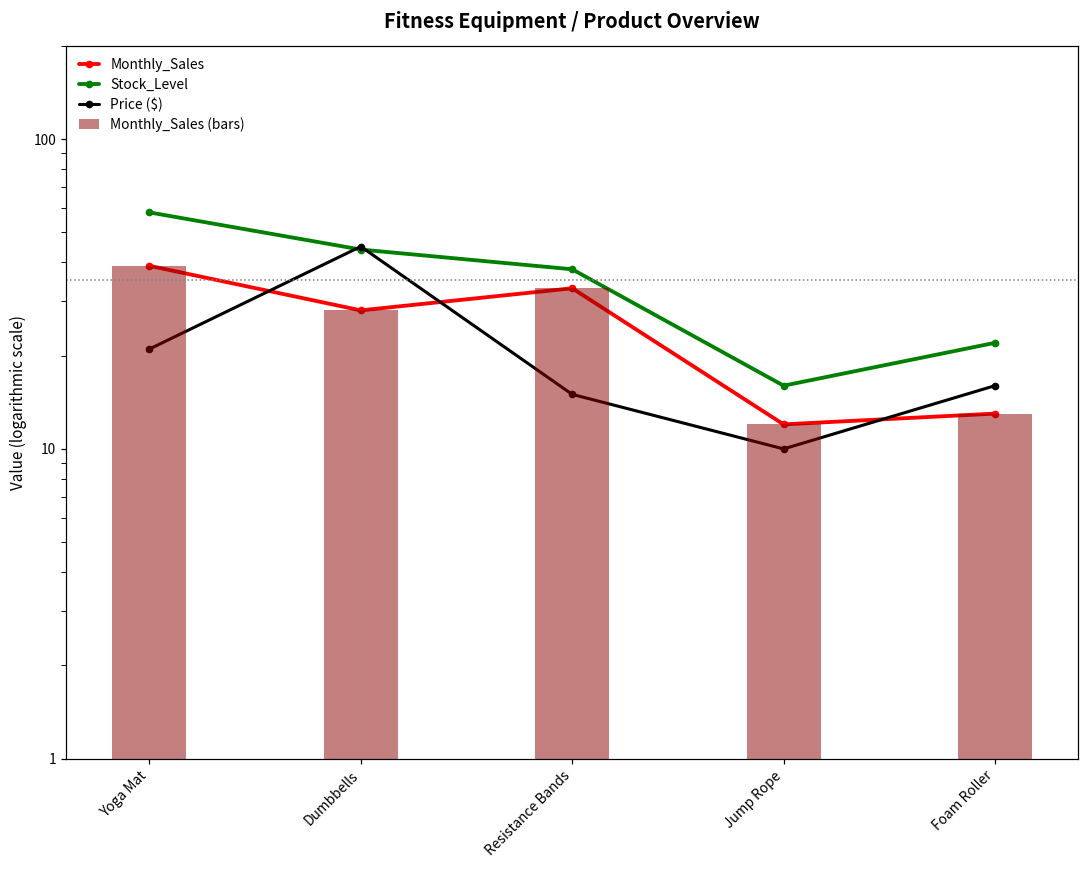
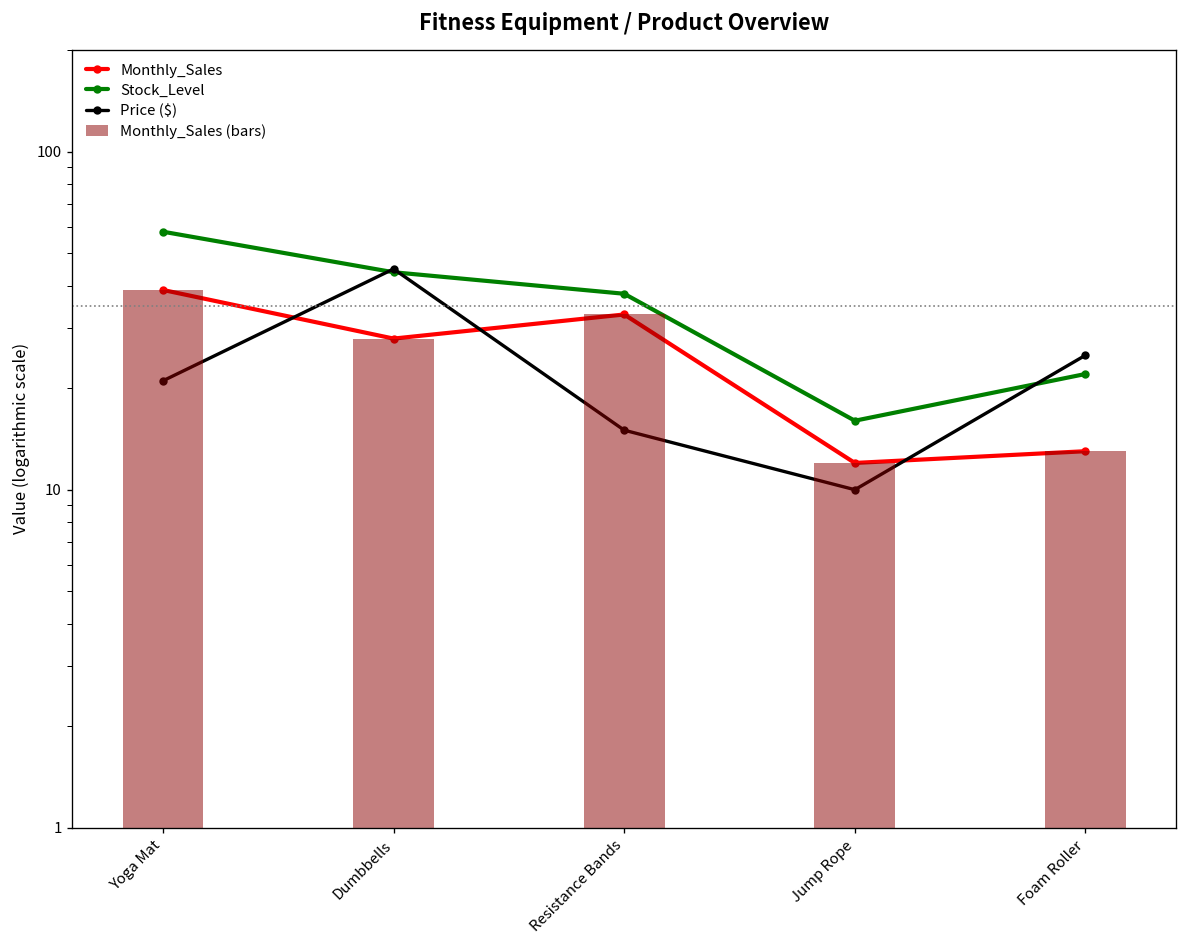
  {
    "Monthly_Sales": {
      "Yoga Mat": 39,
      "Dumbbells": 28,
      "Resistance Bands": 33,
      "Jump Rope": 12,
      "Foam Roller": 13
    },
    "Monthly_Sales (bars)": {
      "Yoga Mat": 39,
      "Dumbbells": 28,
      "Resistance Bands": 33,
      "Jump Rope": 12,
      "Foam Roller": 13
    },
    "Stock_Level": {
      "Yoga Mat": 58,
      "Dumbbells": 44,
      "Resistance Bands": 38,
      "Jump Rope": 16,
      "Foam Roller": 22
    },
    "Price ($)": {
      "Yoga Mat": 21,
      "Dumbbells": 45,
      "Resistance Bands": 15,
      "Jump Rope": 10,
-     "Foam Roller": 16
+     "Foam Roller": 25
    }
  }
